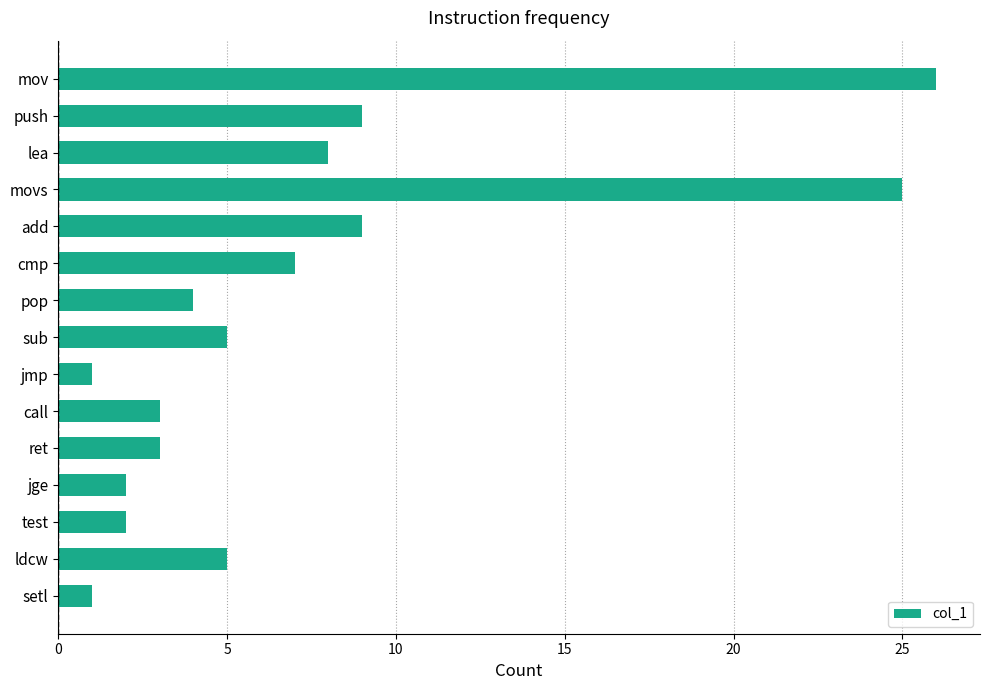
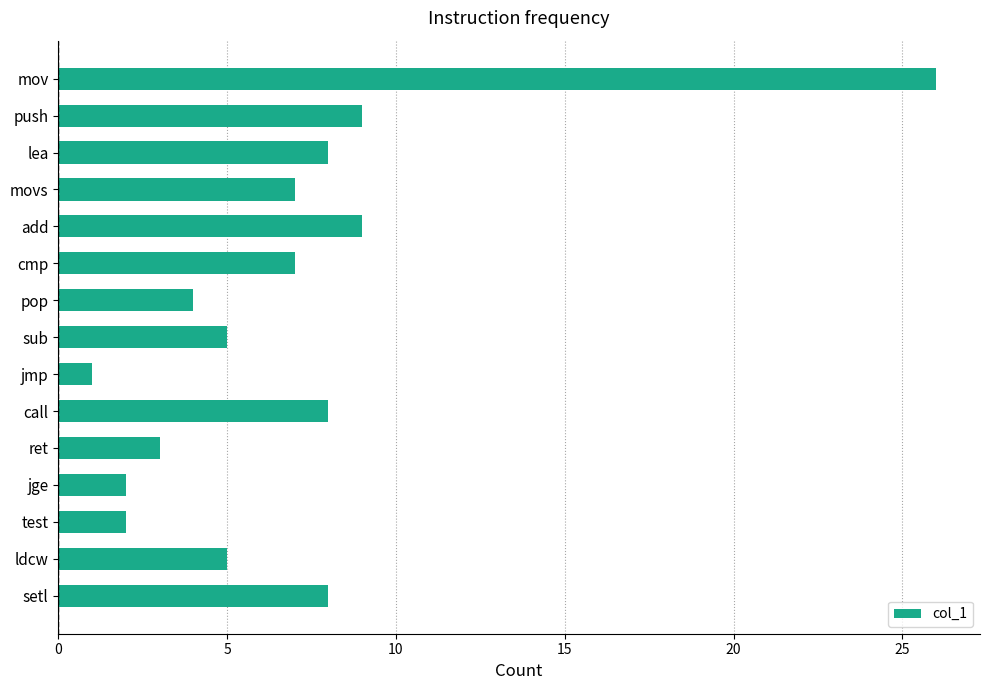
  {
    "mov": 26,
    "push": 9,
    "lea": 8,
-   "movs": 25,
+   "movs": 7,
    "add": 9,
    "cmp": 7,
    "pop": 4,
    "sub": 5,
    "jmp": 1,
-   "call": 3,
+   "call": 8,
    "ret": 3,
    "jge": 2,
    "test": 2,
    "ldcw": 5,
-   "setl": 1
+   "setl": 8
  }
